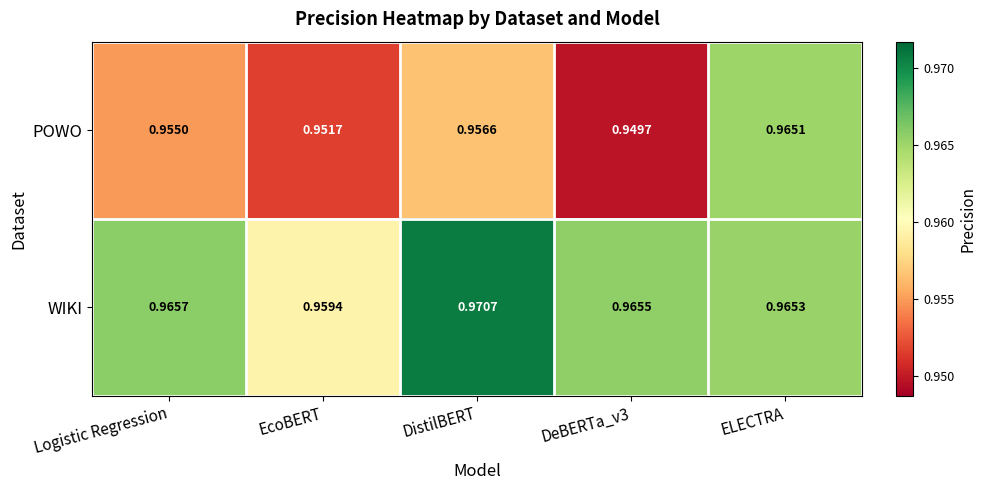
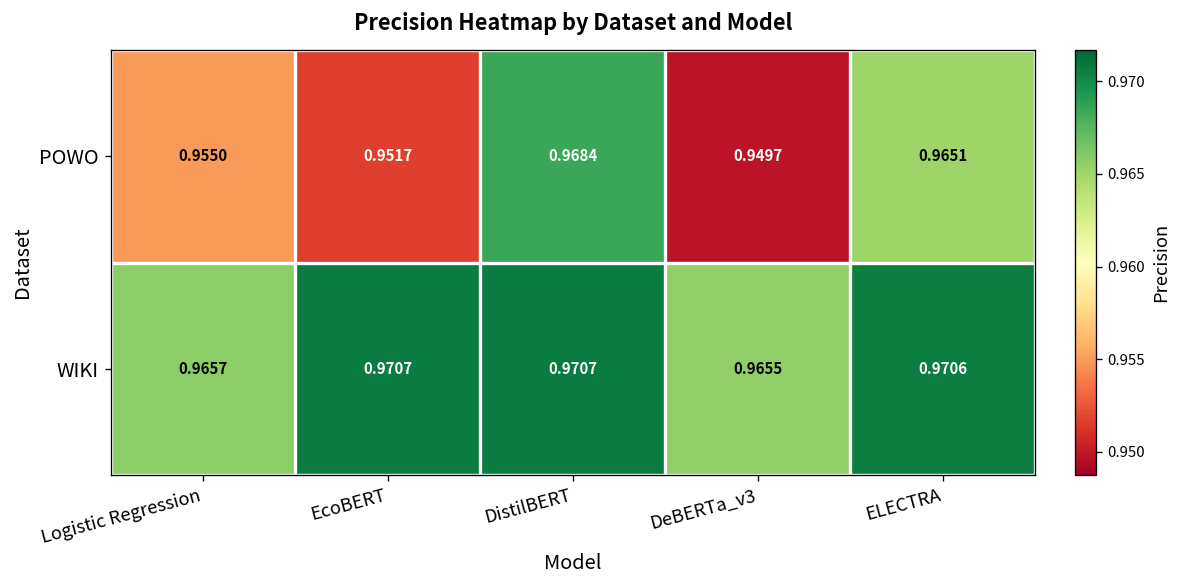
  {
    "POWO": {
      "Logistic Regression": 0.9550,
      "EcoBERT": 0.9517,
-     "DistilBERT": 0.9566,
+     "DistilBERT": 0.9684,
      "DeBERTa_v3": 0.9497,
      "ELECTRA": 0.9651
    },
    "WIKI": {
      "Logistic Regression": 0.9657,
-     "EcoBERT": 0.9594,
+     "EcoBERT": 0.9707,
      "DistilBERT": 0.9707,
      "DeBERTa_v3": 0.9655,
-     "ELECTRA": 0.9653
+     "ELECTRA": 0.9706
    }
  }
